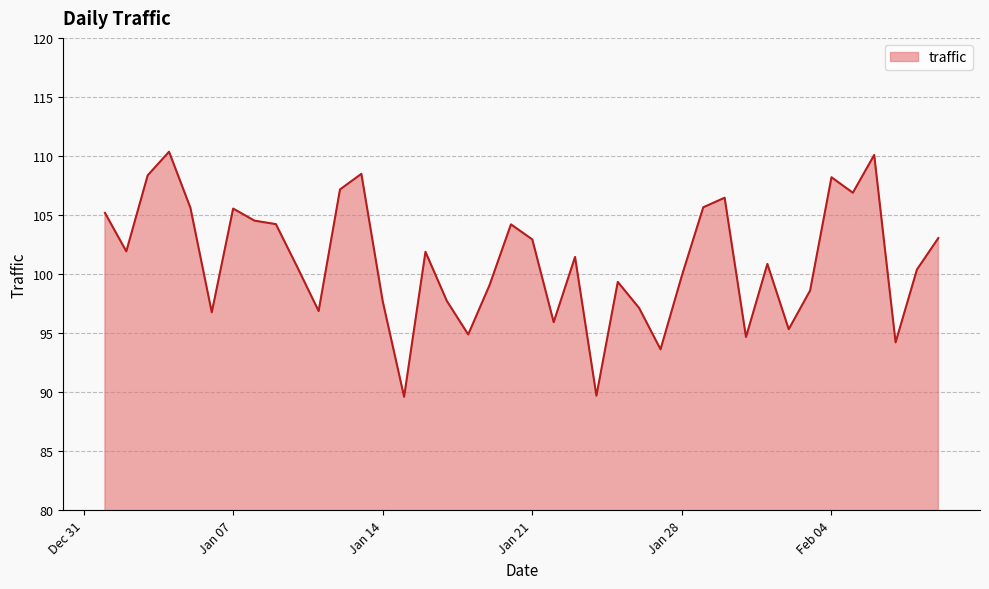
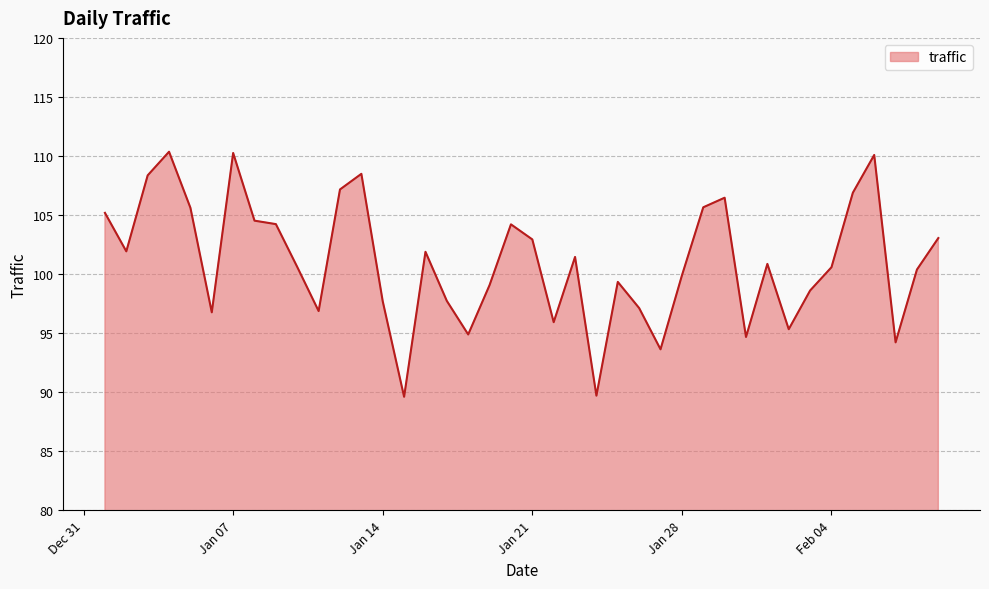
  {
-   "Jan 07": 105.5,
+   "Jan 07": 110.3,
    "Jan 14": 97.7,
    "Jan 21": 102.9,
    "Jan 28": 99.9,
-   "Feb 04": 108.2
+   "Feb 04": 100.6
  }
